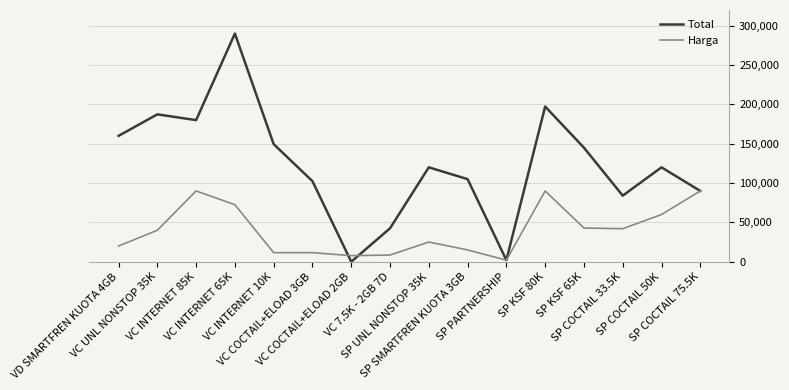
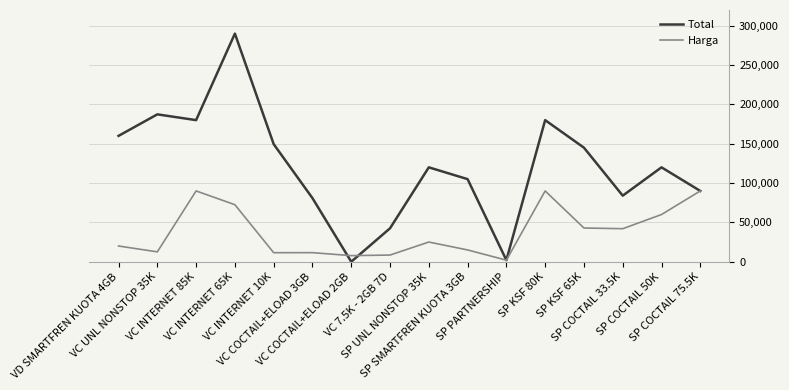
  {
    "Total": {
      "VD SMARTFREN KUOTA 4GB": "160,000",
      "VC UNL NONSTOP 35K": "190,000",
      "VC INTERNET 85K": "180,000",
      "VC INTERNET 65K": "290,000",
      "VC INTERNET 10K": "150,000",
-     "VC COCTAIL+ELOAD 3GB": "100,000",
+     "VC COCTAIL+ELOAD 3GB": "80,000",
      "VC COCTAIL+ELOAD 2GB": "0",
      "VC 7.5K - 2GB 7D": "40,000",
      "SP UNL NONSTOP 35K": "120,000",
      "SP SMARTFREN KUOTA 3GB": "110,000",
-     "SP KSF 80K": "200,000",
+     "SP KSF 80K": "180,000",
      "SP KSF 65K": "150,000",
      "SP COCTAIL 33.5K": "80,000",
      "SP COCTAIL 50K": "120,000"
    },
    "Harga": {
      "VD SMARTFREN KUOTA 4GB": "20,000",
-     "VC UNL NONSTOP 35K": "40,000",
+     "VC UNL NONSTOP 35K": "10,000",
      "VC INTERNET 85K": "90,000",
      "VC INTERNET 65K": "70,000",
      "VC INTERNET 10K": "10,000",
      "VC COCTAIL+ELOAD 3GB": "10,000",
      "VC COCTAIL+ELOAD 2GB": "10,000",
      "VC 7.5K - 2GB 7D": "10,000",
      "SP UNL NONSTOP 35K": "30,000",
      "SP SMARTFREN KUOTA 3GB": "20,000",
      "SP KSF 80K": "90,000",
      "SP KSF 65K": "40,000",
      "SP COCTAIL 33.5K": "40,000",
      "SP COCTAIL 50K": "60,000"
    }
  }
